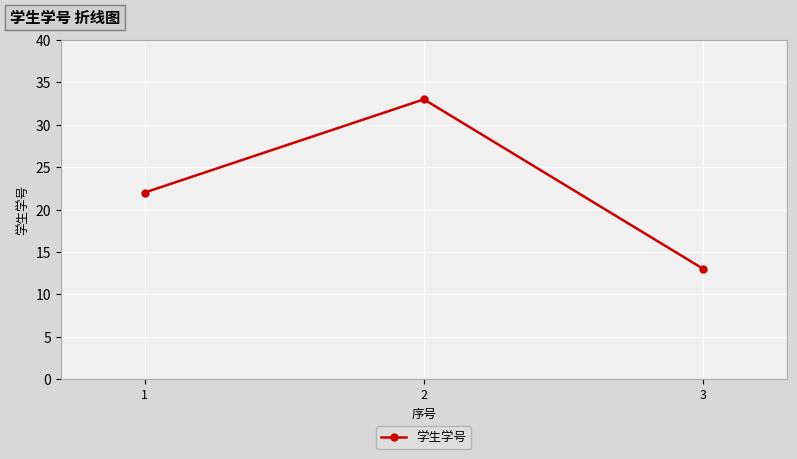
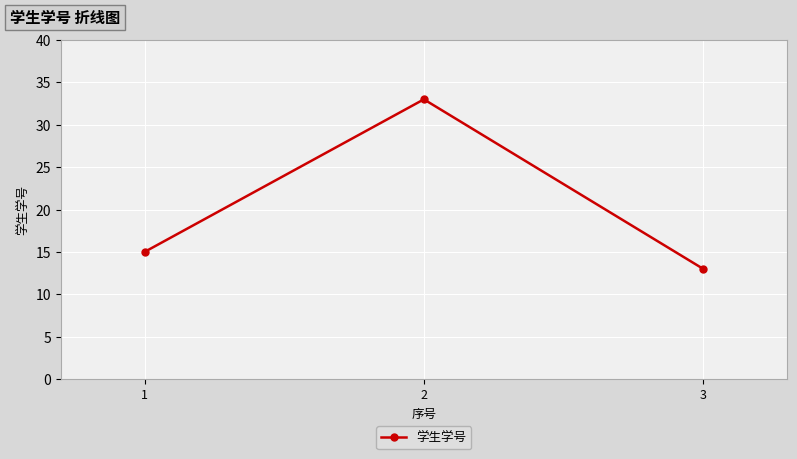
  {
-   "1": 22,
+   "1": 15,
    "2": 33,
    "3": 13
  }
